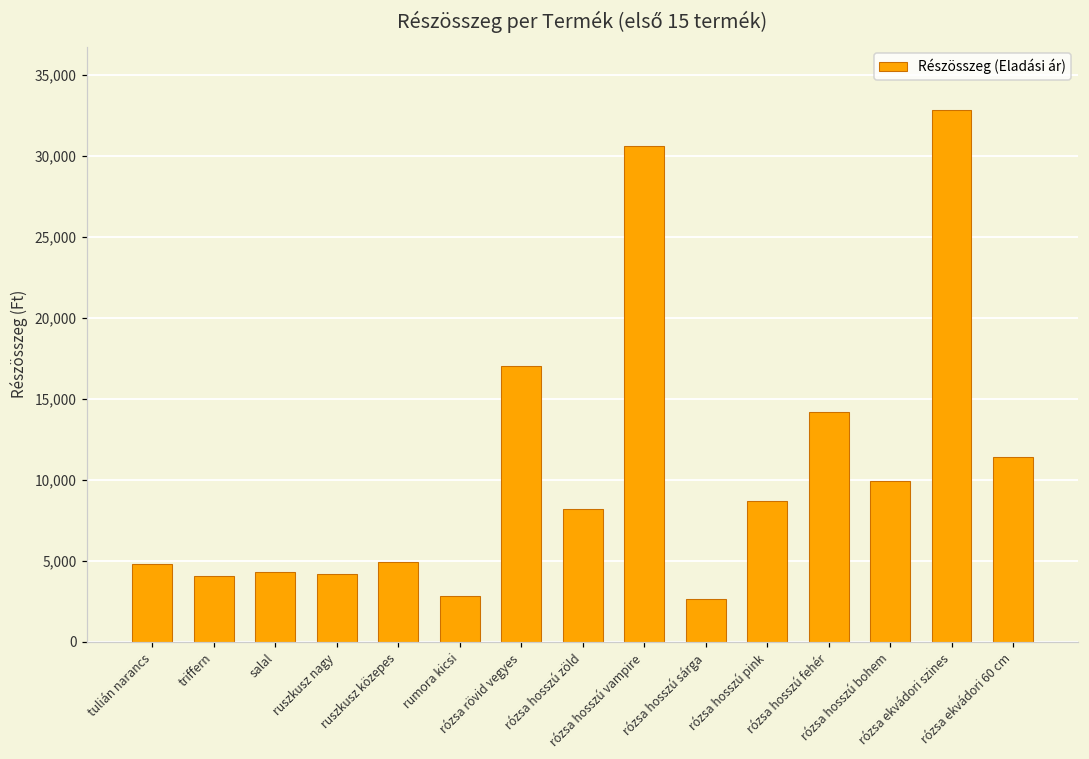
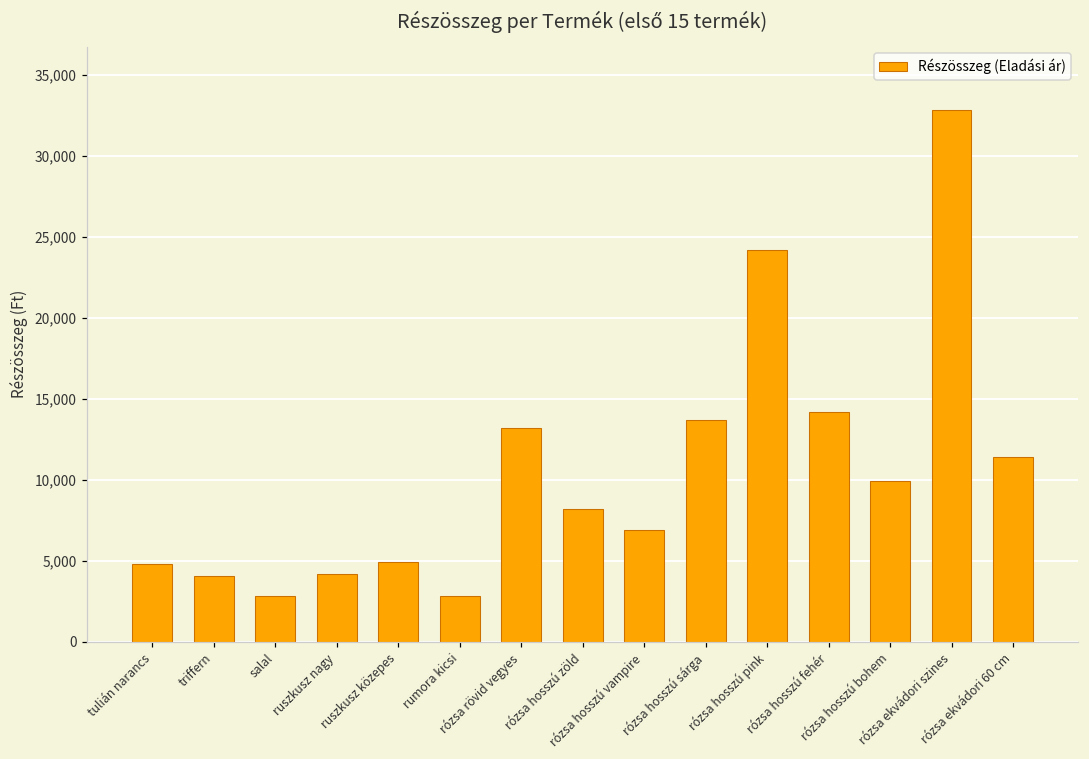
  {
    "tulián narancs": "4,800",
    "triffern": "4,100",
-   "salal": "4,300",
+   "salal": "2,900",
    "ruszkusz nagy": "4,200",
    "ruszkusz közepes": "4,900",
    "rumora kicsi": "2,900",
-   "rózsa rövid vegyes": "17,000",
+   "rózsa rövid vegyes": "13,200",
    "rózsa hosszú zöld": "8,200",
-   "rózsa hosszú vampire": "30,600",
-   "rózsa hosszú sárga": "2,600",
-   "rózsa hosszú pink": "8,700",
+   "rózsa hosszú vampire": "6,900",
+   "rózsa hosszú sárga": "13,700",
+   "rózsa hosszú pink": "24,200",
    "rózsa hosszú fehér": "14,200",
    "rózsa hosszú bohem": "9,900",
    "rózsa ekvádori szines": "32,800",
    "rózsa ekvádori 60 cm": "11,400"
  }
